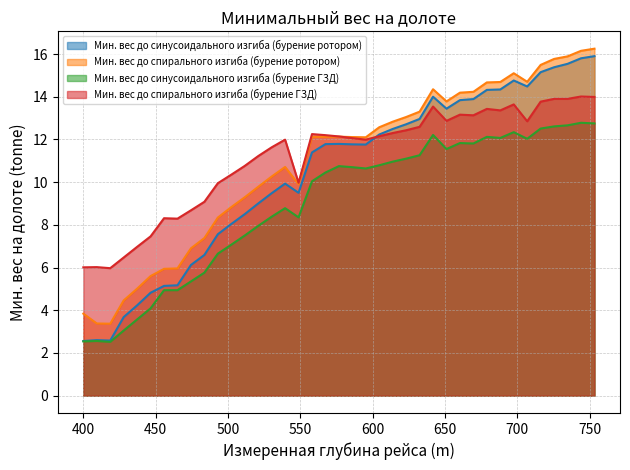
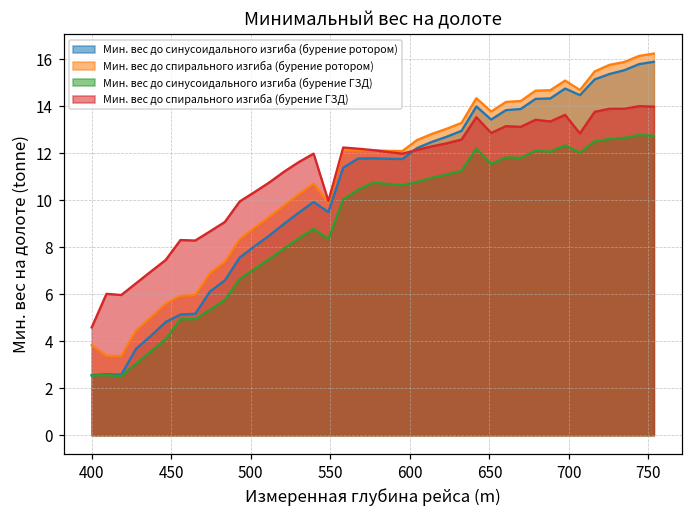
  {
    "Мин. вес до спирального изгиба (бурение ротором)": {
      "400": 3.8
    },
    "Мин. вес до спирального изгиба (бурение ГЗД)": {
-     "400": 6.0
+     "400": 4.6
    }
  }
